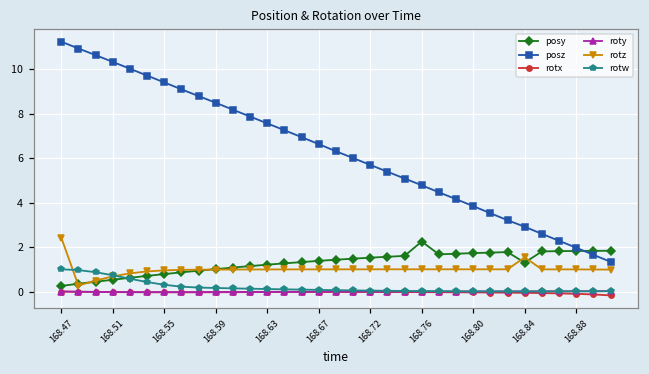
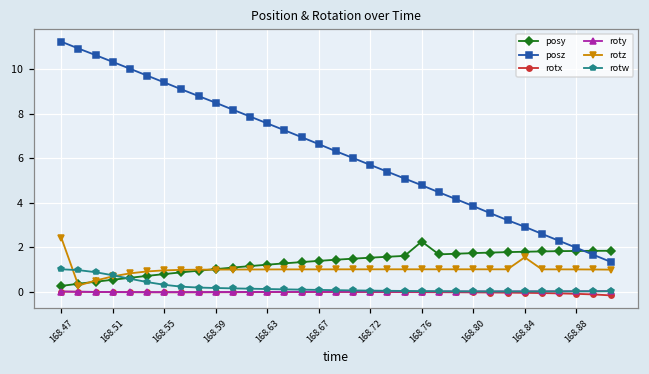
  {
    "posy": {
      "168.47": 0.3,
      "168.51": 0.5,
      "168.55": 0.8,
      "168.63": 1.2,
      "168.67": 1.4,
      "168.72": 1.5,
      "168.76": 2.2,
      "168.80": 1.7,
-     "168.84": 1.3,
+     "168.84": 1.8,
      "168.88": 1.8
    },
    "posz": {
      "168.47": 11.2,
      "168.51": 10.3,
      "168.55": 9.4,
      "168.59": 8.5,
      "168.63": 7.6,
      "168.67": 6.6,
      "168.72": 5.7,
      "168.76": 4.8,
      "168.80": 3.8,
      "168.84": 2.9,
      "168.88": 2.0
    },
    "rotz": {
      "168.47": 2.4,
      "168.55": 1.0,
      "168.63": 1.0,
      "168.67": 1.0,
      "168.72": 1.0,
      "168.76": 1.0,
      "168.80": 1.0,
      "168.84": 1.5,
      "168.88": 1.0
    },
    "rotw": {
      "168.47": 1.0,
      "168.55": 0.3,
      "168.59": 0.2
    }
  }
